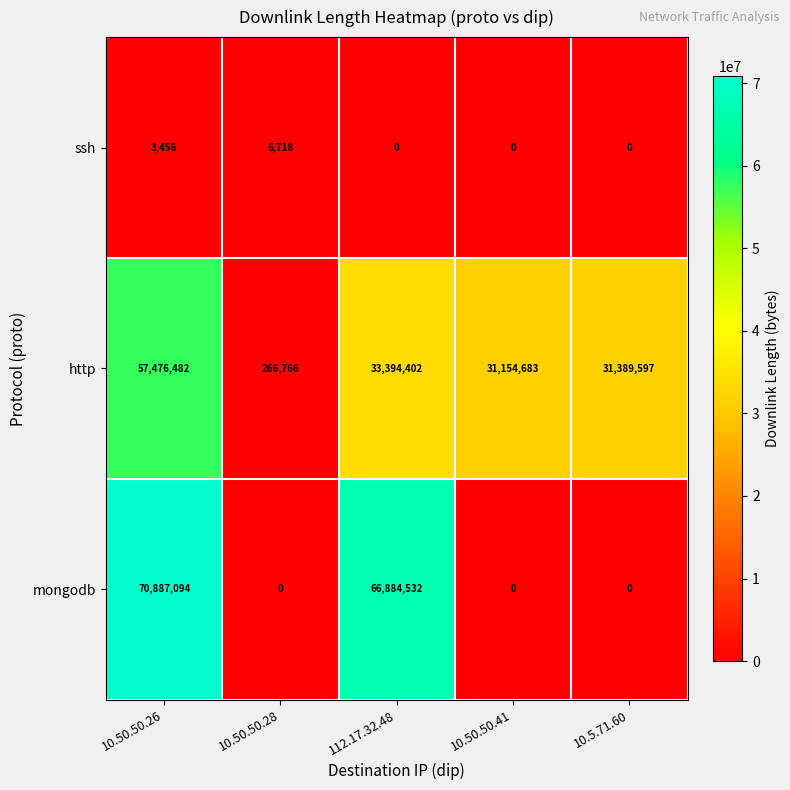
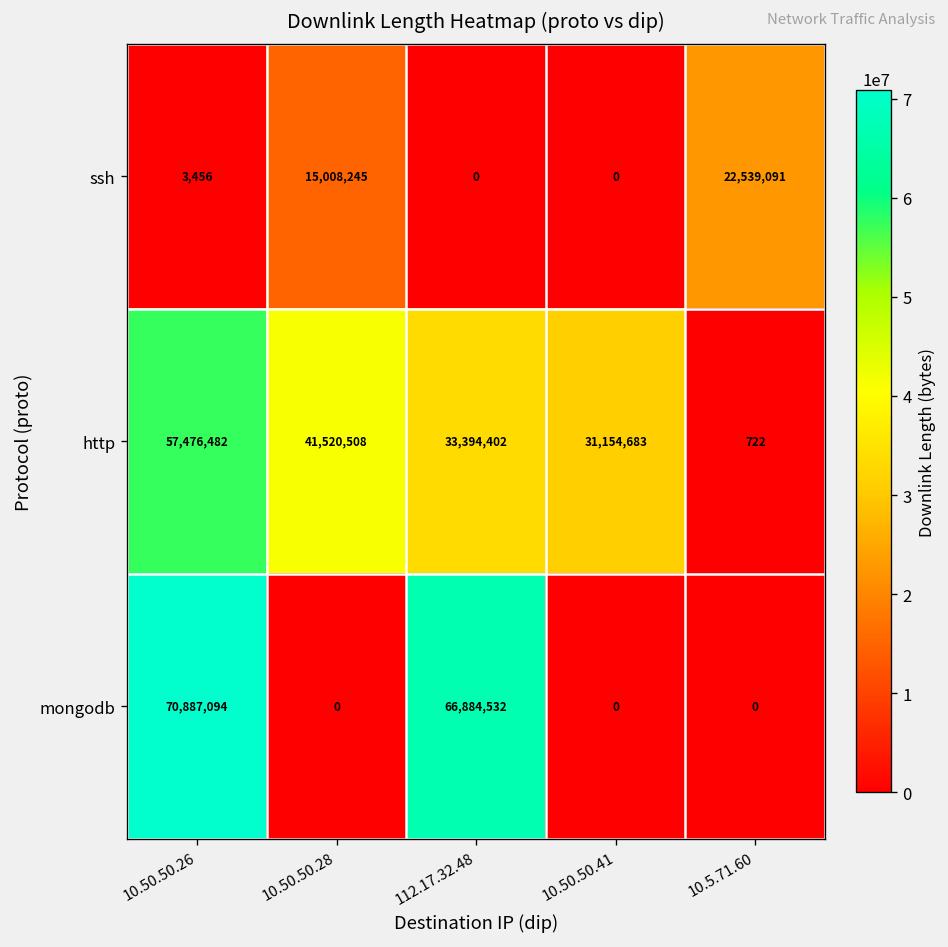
  {
    "ssh": {
      "10.50.50.26": "3,456",
-     "10.50.50.28": "6,718",
+     "10.50.50.28": "15,008,245",
      "112.17.32.48": "0",
      "10.50.50.41": "0",
-     "10.5.71.60": "0"
+     "10.5.71.60": "22,539,091"
    },
    "http": {
      "10.50.50.26": "57,476,482",
-     "10.50.50.28": "266,766",
+     "10.50.50.28": "41,520,508",
      "112.17.32.48": "33,394,402",
      "10.50.50.41": "31,154,683",
-     "10.5.71.60": "31,389,597"
+     "10.5.71.60": "722"
    },
    "mongodb": {
      "10.50.50.26": "70,887,094",
      "10.50.50.28": "0",
      "112.17.32.48": "66,884,532",
      "10.50.50.41": "0",
      "10.5.71.60": "0"
    }
  }
